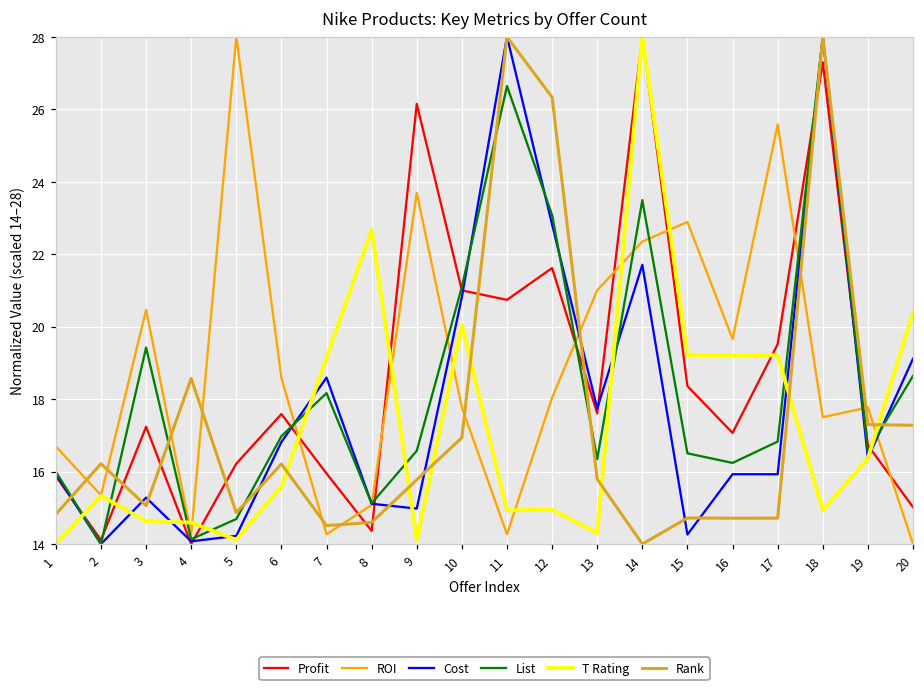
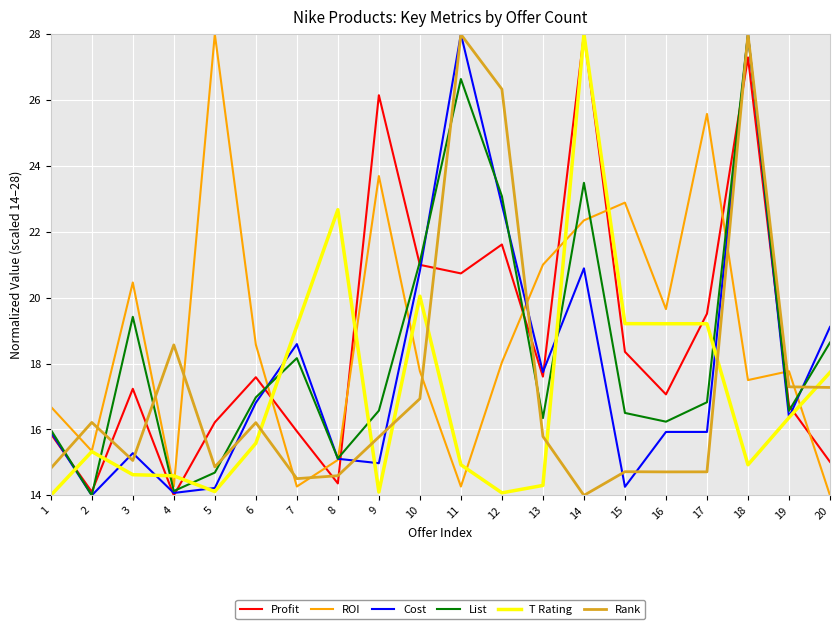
  {
    "Profit": {
      "2": 14.1,
      "3": 17.2,
      "5": 16.2,
      "6": 17.6,
      "7": 15.9,
      "8": 14.4,
      "9": 26.1,
      "10": 21.0,
      "11": 20.7,
      "12": 21.6,
      "13": 17.6,
      "15": 18.4,
      "16": 17.1,
      "17": 19.5,
      "18": 27.3,
      "19": 16.7,
      "20": 15.0
    },
    "Cost": {
      "3": 15.3,
      "5": 14.2,
      "6": 16.8,
      "7": 18.6,
      "9": 15.0,
      "10": 20.8,
      "12": 22.8,
      "13": 17.7,
-     "14": 21.7,
+     "14": 20.9,
      "15": 14.3,
      "16": 15.9,
      "17": 15.9,
      "20": 19.1
    },
    "List": {
      "3": 19.4,
      "5": 14.7,
      "6": 17.0,
      "7": 18.2,
      "9": 16.6,
      "10": 21.1,
      "11": 26.6,
      "12": 23.1,
      "13": 16.3,
      "14": 23.5,
      "15": 16.5,
      "16": 16.2,
      "17": 16.8,
      "19": 16.6,
      "20": 18.6
    },
    "T Rating": {
      "1": 14.0,
      "3": 14.6,
      "4": 14.6,
      "5": 14.1,
      "6": 15.6,
      "7": 19.1,
      "8": 22.7,
      "9": 14.1,
      "10": 20.0,
      "11": 14.9,
-     "12": 14.9,
+     "12": 14.1,
      "13": 14.3,
      "15": 19.2,
      "16": 19.2,
      "17": 19.2,
      "18": 14.9,
-     "20": 20.4
+     "20": 17.7
    }
  }
